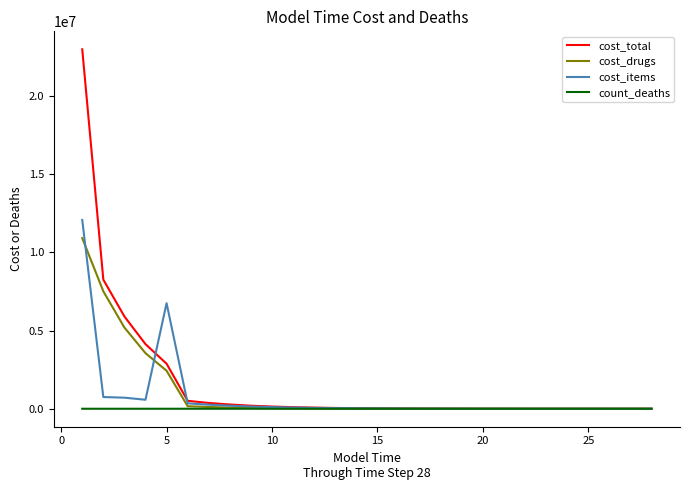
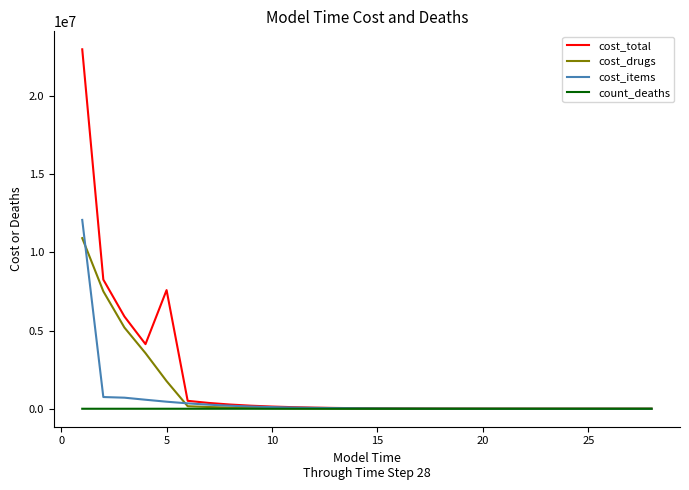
  {
    "cost_total": {
-     "5": 2900000
+     "5": 7600000
    },
    "cost_drugs": {
-     "5": 2400000
+     "5": 1800000
    },
    "cost_items": {
-     "5": 6700000
+     "5": 500000
    },
    "count_deaths": {
      "5": 0
    }
  }
